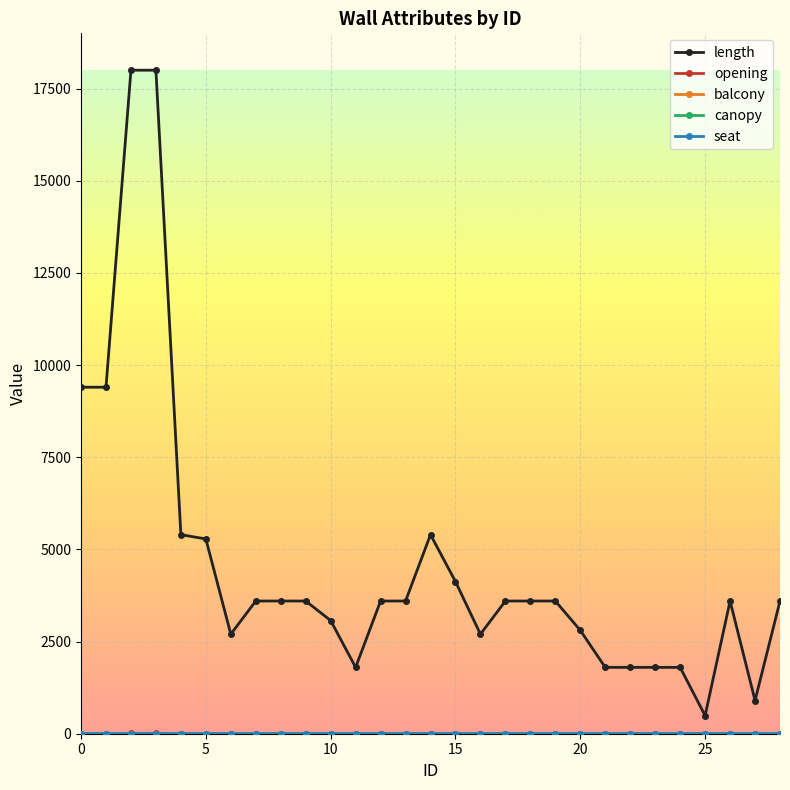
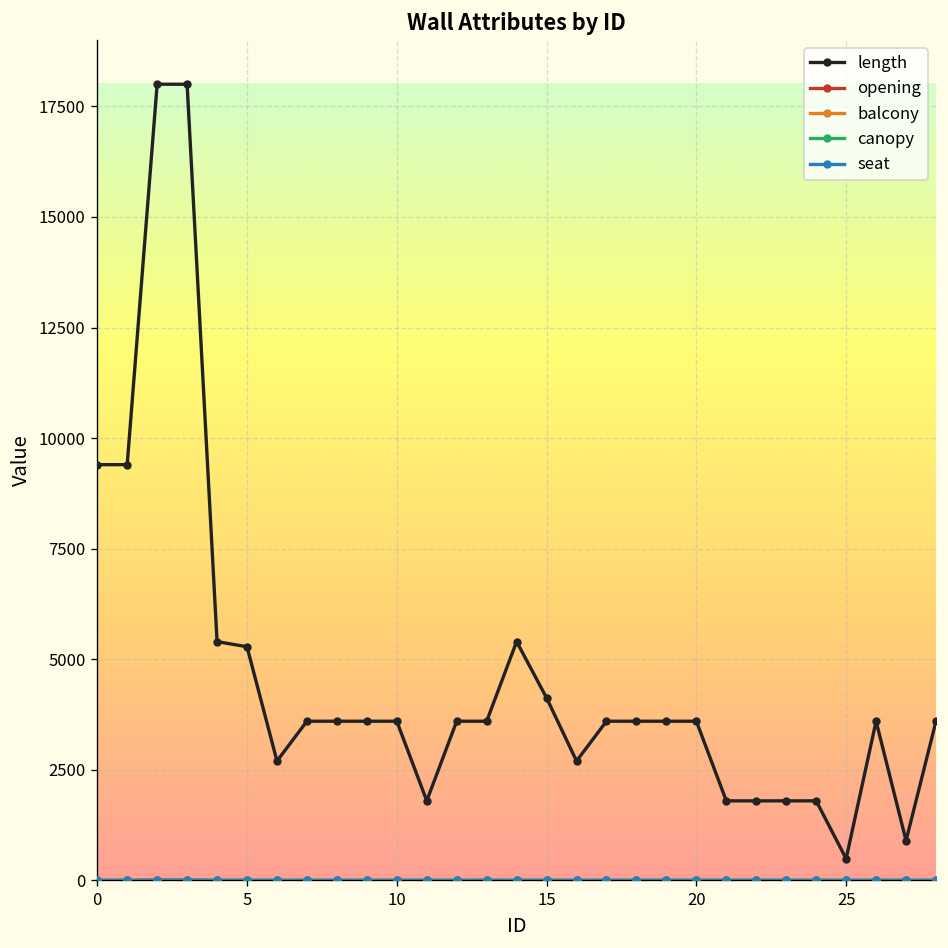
  {
    "length": {
      "0": 9400,
      "5": 5300,
-     "10": 3100,
+     "10": 3600,
      "15": 4100,
-     "20": 2800,
+     "20": 3600,
      "25": 500
    }
  }
